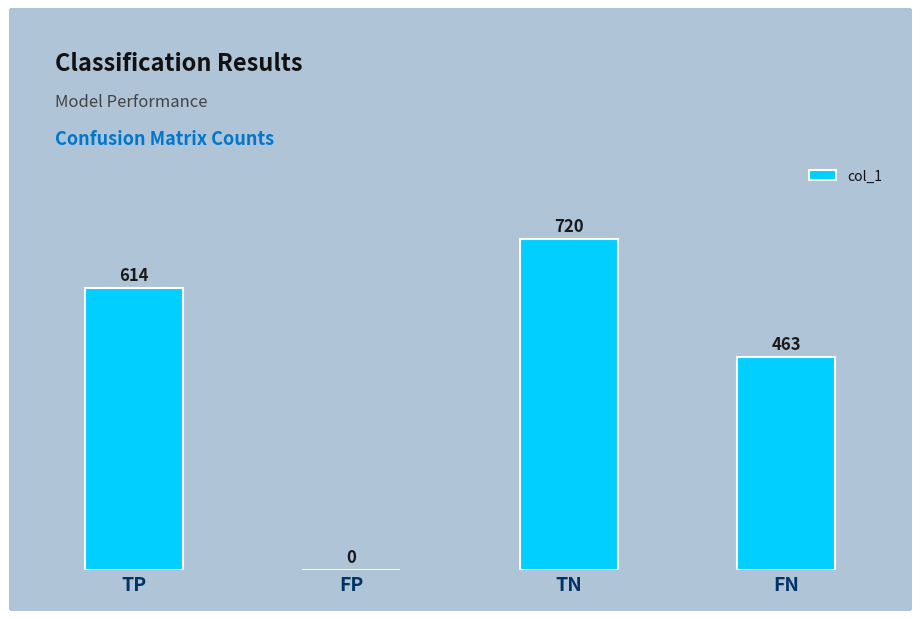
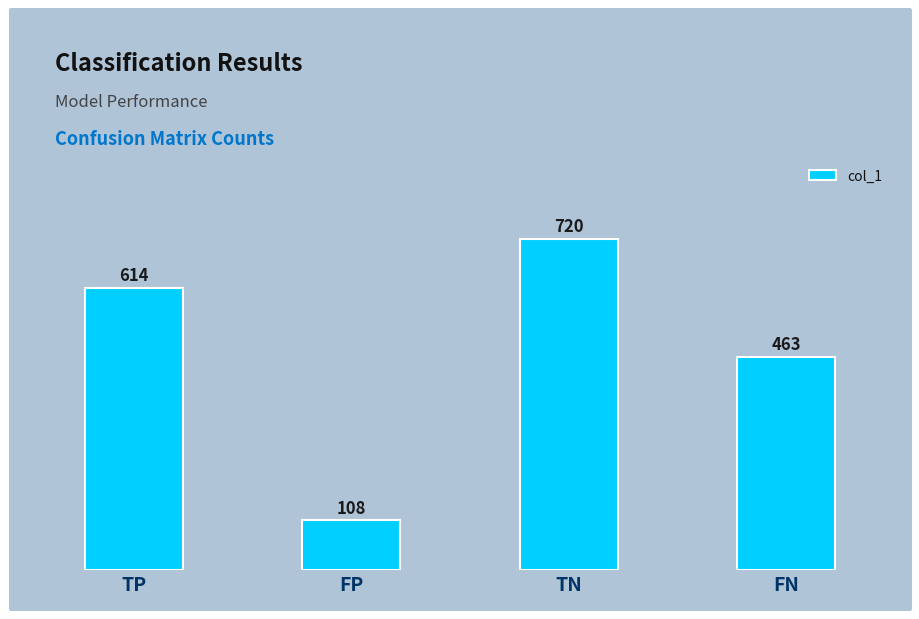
  {
    "TP": 614,
-   "FP": 0,
+   "FP": 108,
    "TN": 720,
    "FN": 463
  }
